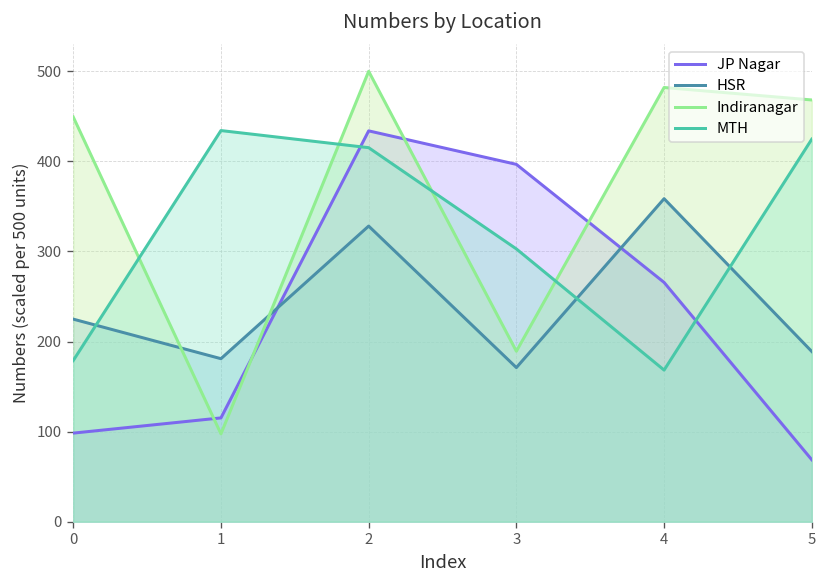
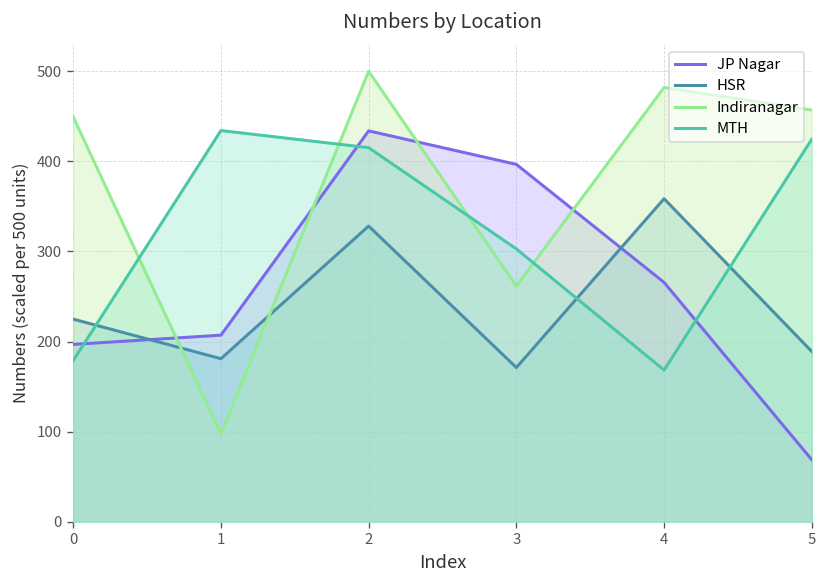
  {
    "JP Nagar": {
-     "0": 100,
-     "1": 120,
+     "0": 200,
+     "1": 210,
      "2": 430,
      "3": 400,
      "4": 270,
      "5": 70
    },
    "Indiranagar": {
      "0": 450,
      "1": 100,
      "2": 500,
-     "3": 190,
+     "3": 260,
      "4": 480,
-     "5": 470
+     "5": 460
    }
  }
